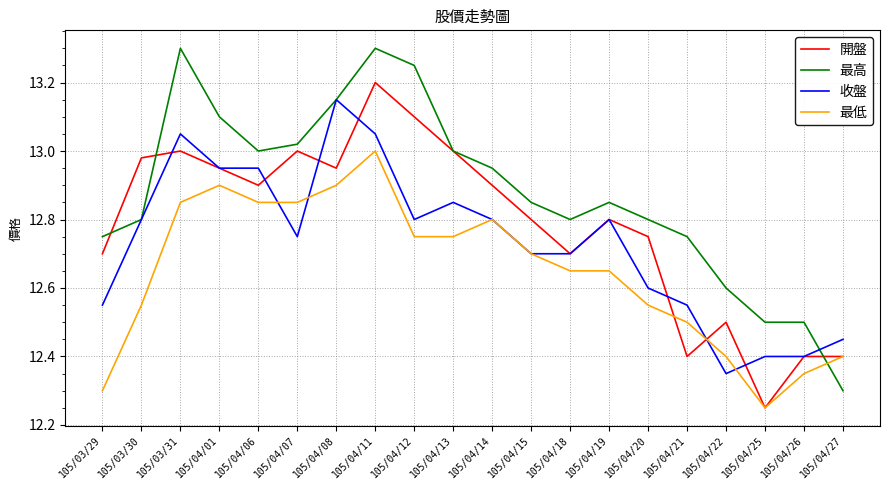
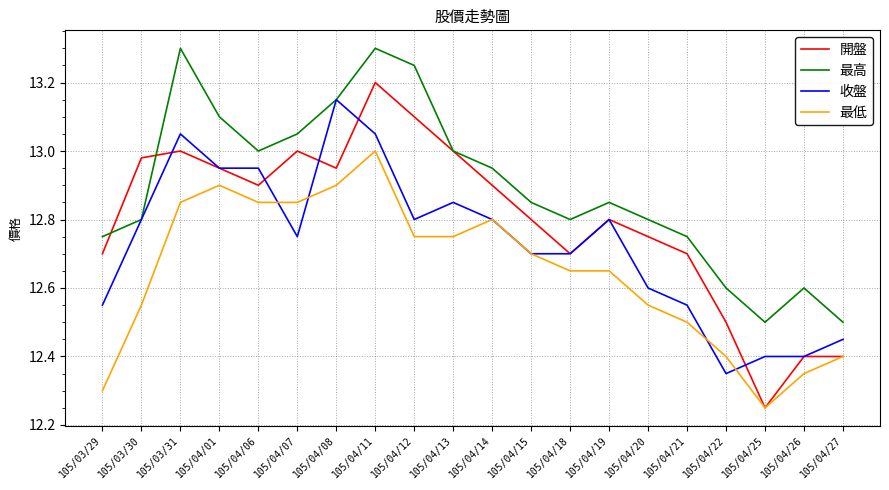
  {
    "開盤": {
      "105/03/29": 12.7,
      "105/03/30": 12.98,
      "105/03/31": 13.0,
      "105/04/06": 12.9,
      "105/04/07": 13.0,
      "105/04/08": 12.95,
      "105/04/11": 13.2,
      "105/04/12": 13.1,
      "105/04/14": 12.9,
      "105/04/15": 12.8,
      "105/04/20": 12.75,
-     "105/04/21": 12.4,
+     "105/04/21": 12.7,
      "105/04/22": 12.5
    },
    "最高": {
      "105/03/29": 12.75,
      "105/03/31": 13.30,
      "105/04/01": 13.10,
      "105/04/06": 13.00,
-     "105/04/07": 13.02,
+     "105/04/07": 13.05,
      "105/04/11": 13.30,
      "105/04/12": 13.25,
      "105/04/14": 12.95,
      "105/04/15": 12.85,
      "105/04/18": 12.80,
      "105/04/19": 12.85,
      "105/04/20": 12.80,
      "105/04/21": 12.75,
      "105/04/22": 12.60,
      "105/04/25": 12.50,
-     "105/04/26": 12.5,
-     "105/04/27": 12.3
+     "105/04/26": 12.6,
+     "105/04/27": 12.5
    },
    "收盤": {
      "105/03/29": 12.55,
      "105/03/31": 13.05,
      "105/04/06": 12.95,
      "105/04/07": 12.75,
      "105/04/11": 13.05,
      "105/04/12": 12.80,
      "105/04/13": 12.85,
      "105/04/20": 12.60,
      "105/04/21": 12.55,
      "105/04/22": 12.35,
      "105/04/25": 12.40,
      "105/04/27": 12.45
    },
    "最低": {
      "105/03/29": 12.30,
      "105/03/30": 12.55,
      "105/03/31": 12.85,
      "105/04/01": 12.90,
      "105/04/06": 12.85,
      "105/04/07": 12.85,
      "105/04/08": 12.90,
      "105/04/11": 13.00,
      "105/04/12": 12.75,
      "105/04/13": 12.75,
      "105/04/18": 12.65,
      "105/04/19": 12.65,
      "105/04/20": 12.55,
      "105/04/21": 12.50,
      "105/04/22": 12.40,
      "105/04/26": 12.35
    }
  }
